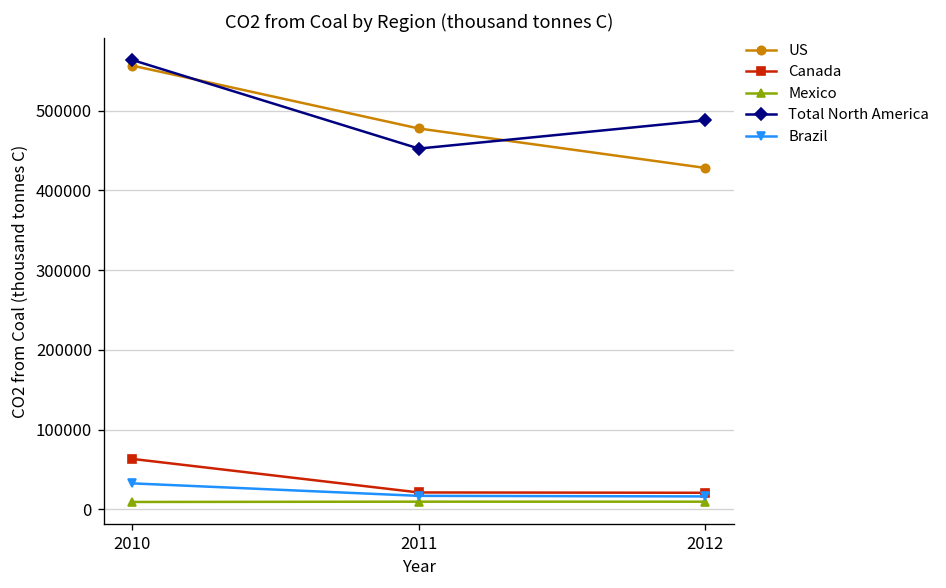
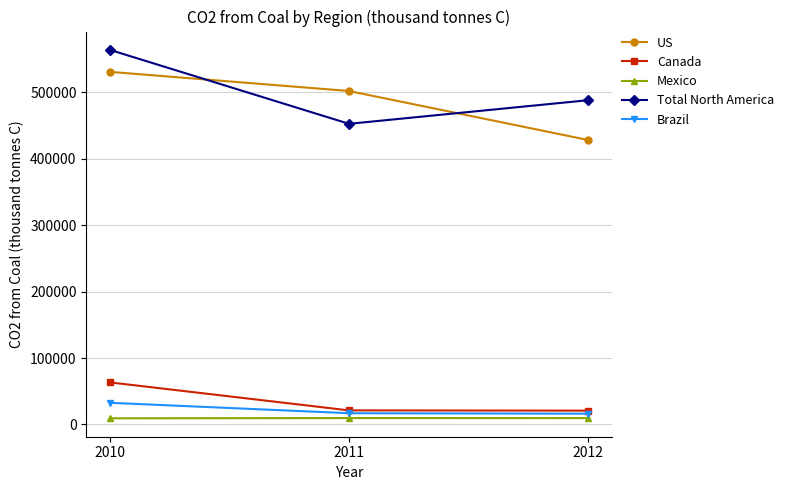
  {
    "US": {
-     "2010": 560000,
-     "2011": 480000,
+     "2010": 530000,
+     "2011": 500000,
      "2012": 430000
    },
    "Canada": {
      "2010": 60000,
      "2011": 20000,
      "2012": 20000
    },
    "Mexico": {
      "2010": 10000,
      "2011": 10000,
      "2012": 10000
    },
    "Total North America": {
      "2010": 560000,
      "2011": 450000,
      "2012": 490000
    },
    "Brazil": {
      "2010": 30000,
      "2011": 20000,
      "2012": 20000
    }
  }
